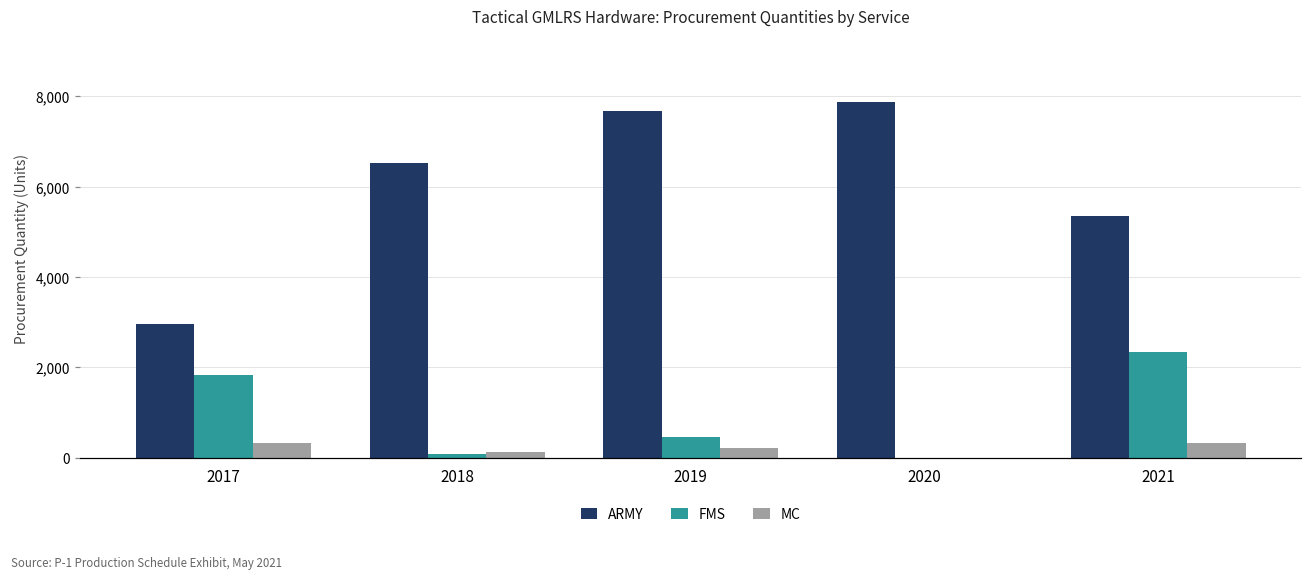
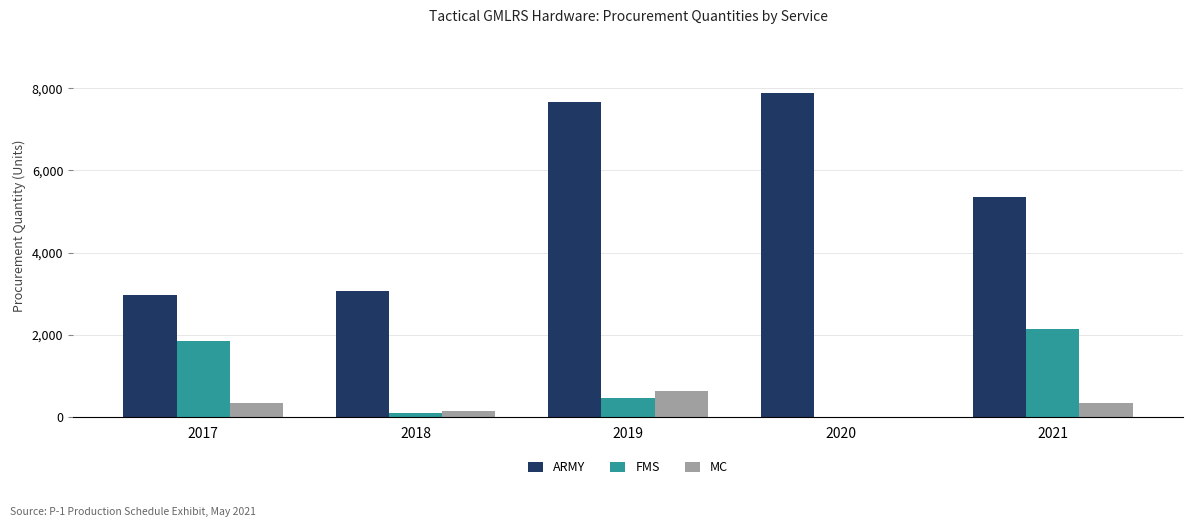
  {
    "ARMY": {
      "2017": "3,000",
-     "2018": "6,500",
+     "2018": "3,100",
      "2019": "7,700",
      "2020": "7,900",
      "2021": "5,300"
    },
    "FMS": {
      "2017": "1,800",
      "2018": "100",
      "2019": "500",
      "2020": "0",
-     "2021": "2,300"
+     "2021": "2,100"
    },
    "MC": {
      "2017": "300",
      "2018": "100",
-     "2019": "200",
+     "2019": "600",
      "2020": "0",
      "2021": "300"
    }
  }
